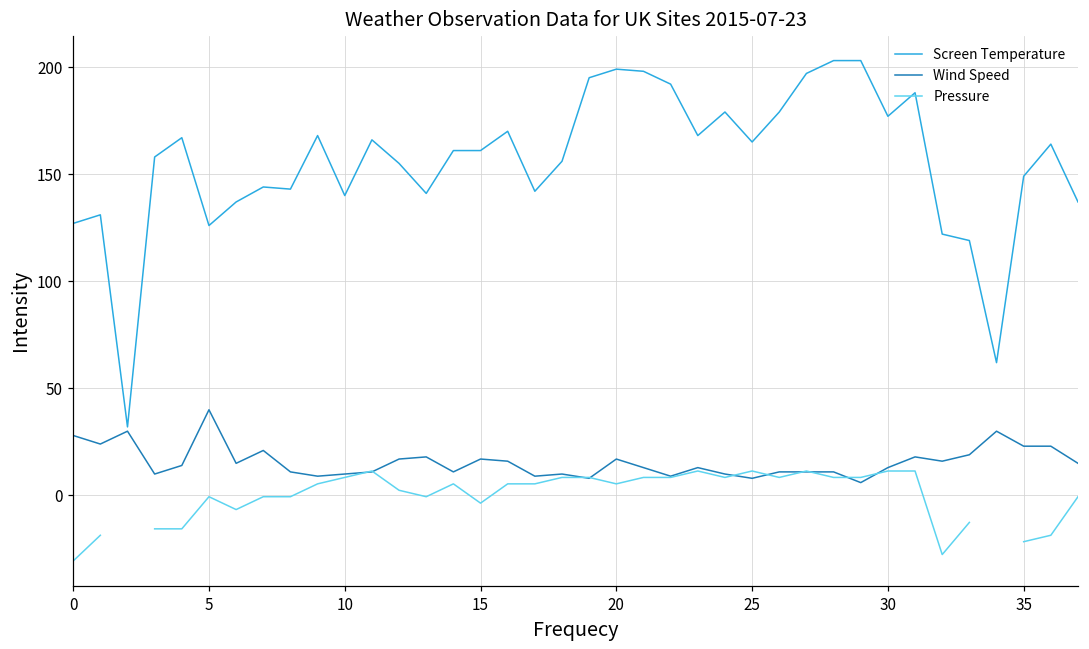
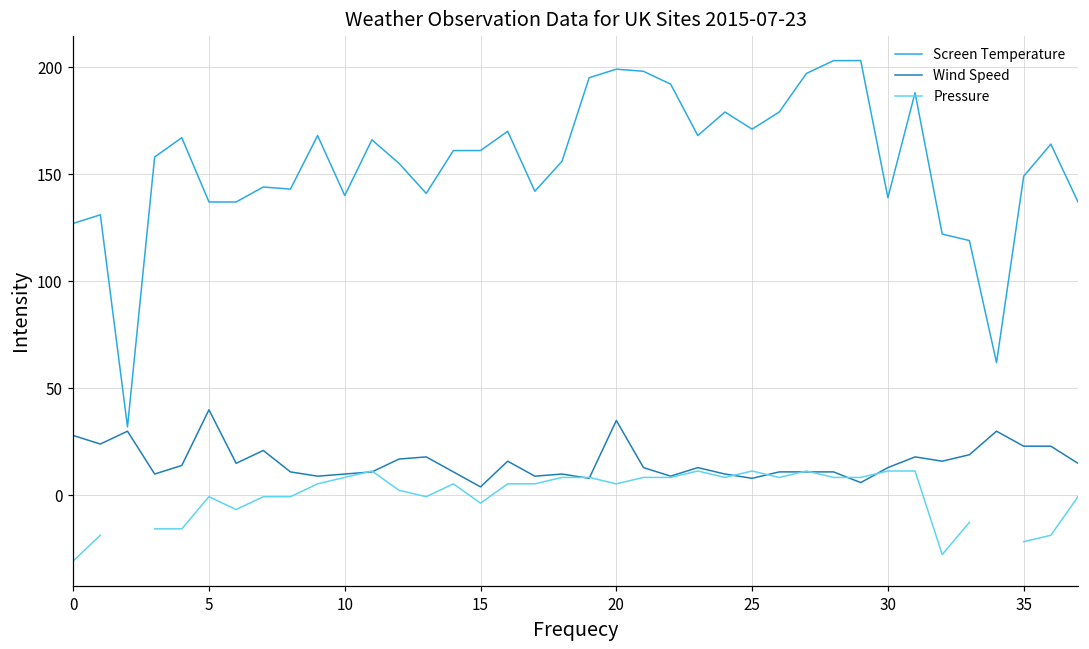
  {
    "Screen Temperature": {
      "0": 127,
-     "5": 126,
+     "5": 137,
      "10": 140,
      "15": 161,
      "20": 199,
-     "25": 165,
-     "30": 177,
+     "25": 171,
+     "30": 139,
      "35": 149
    },
    "Wind Speed": {
      "0": 28,
      "5": 40,
      "10": 10,
-     "15": 17,
-     "20": 17,
+     "15": 4,
+     "20": 35,
      "25": 8,
      "30": 13,
      "35": 23
    },
    "Pressure": {
      "0": -31,
      "5": -1,
      "10": 8,
      "15": -4,
      "20": 5,
      "25": 11,
      "30": 11,
      "35": -22
    }
  }
